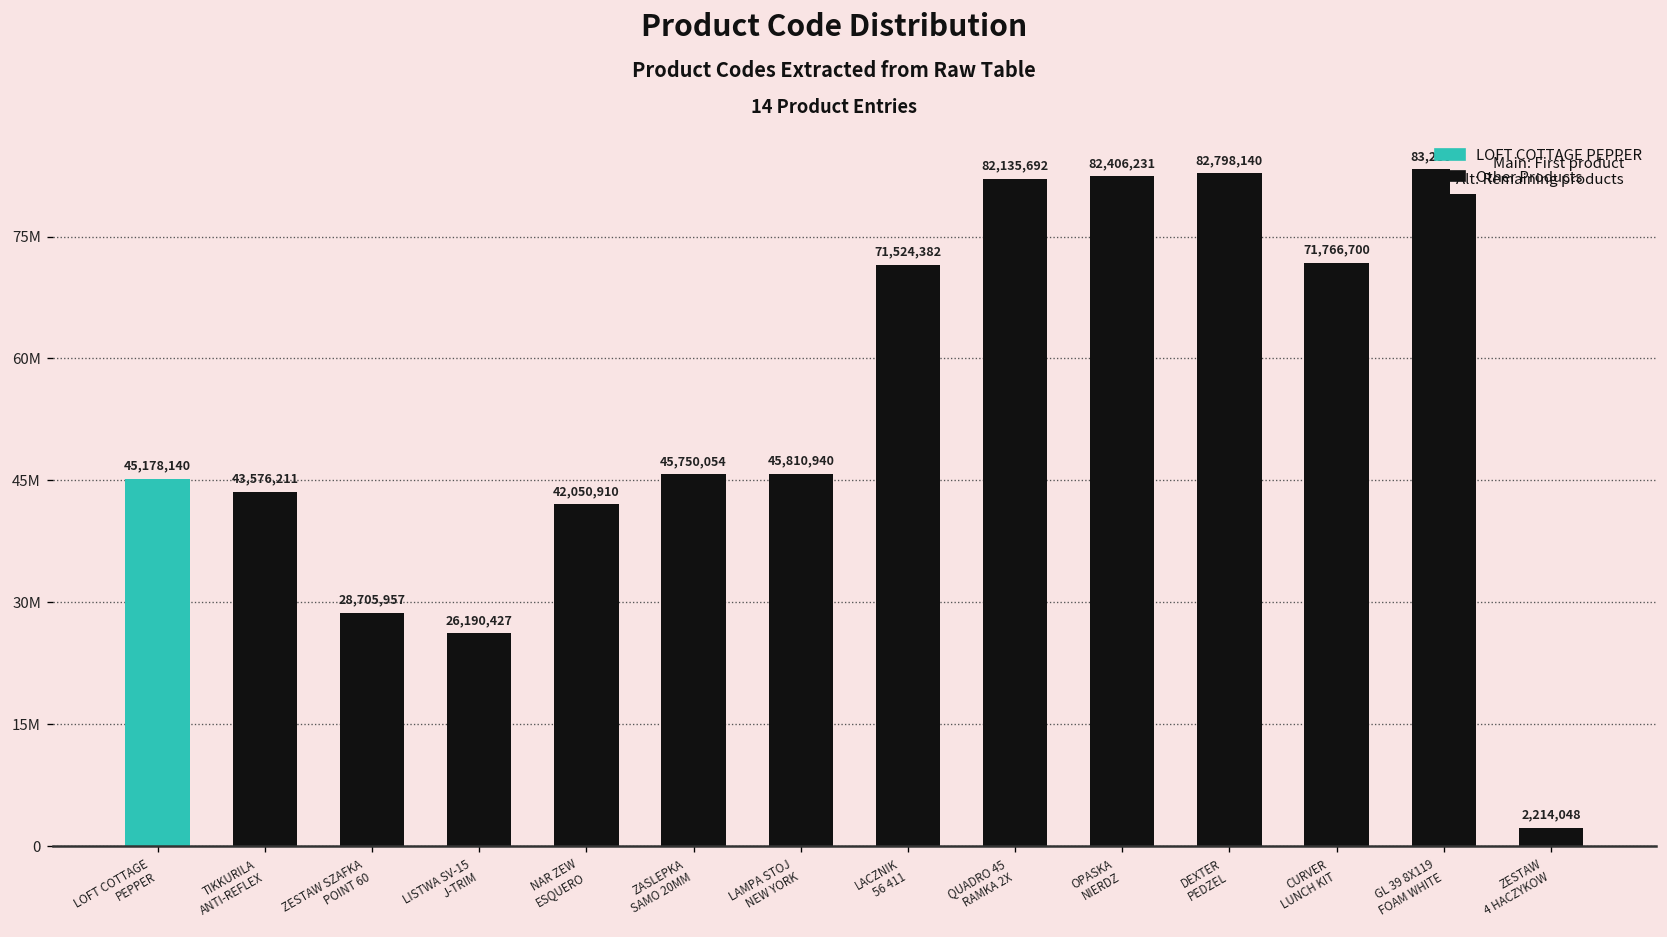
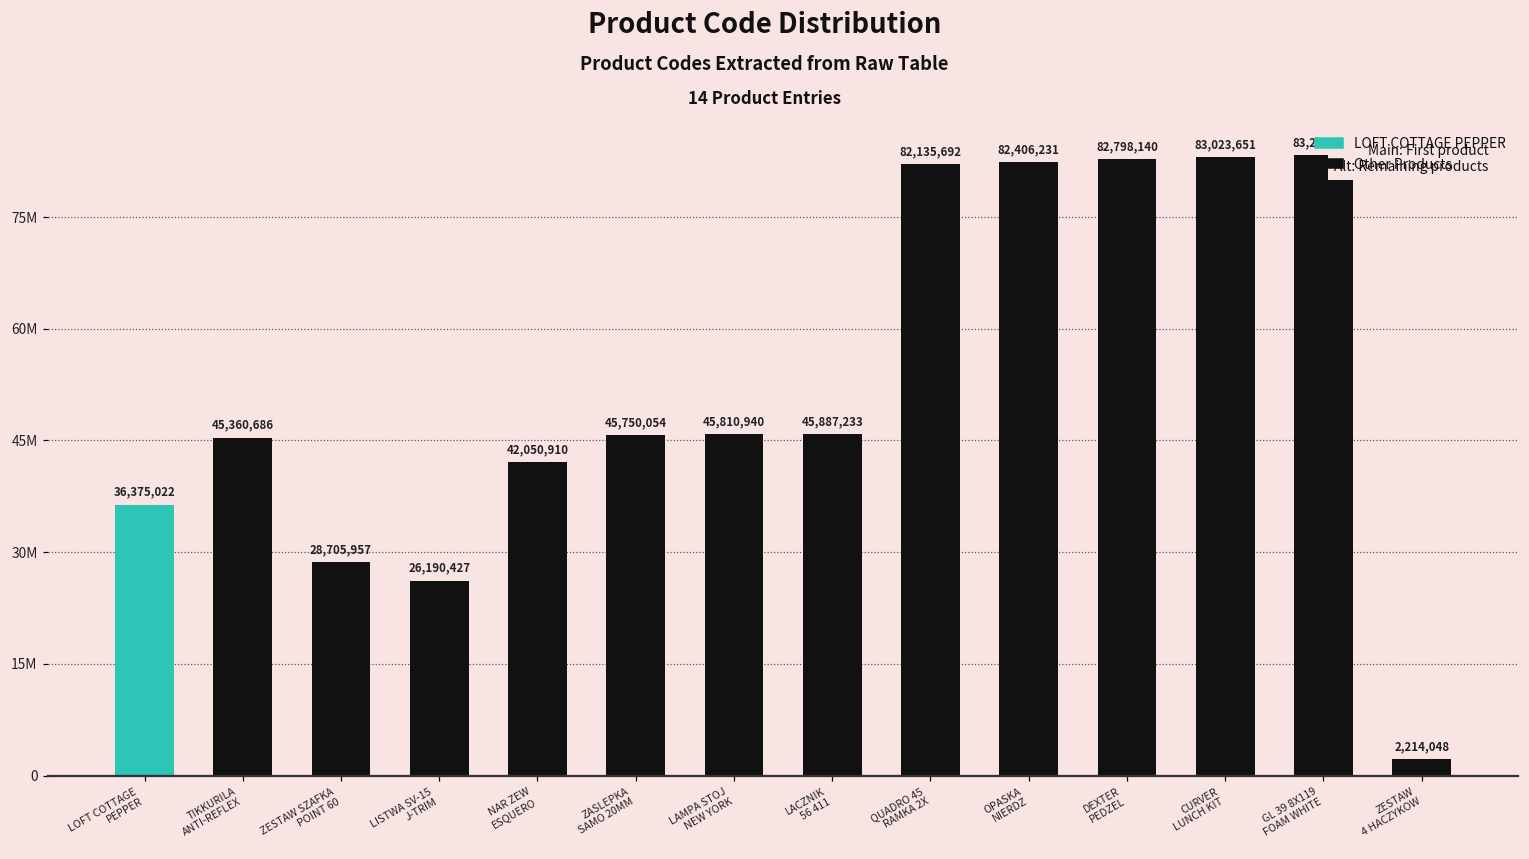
  {
-   "LOFT COTTAGE PEPPER": "45,178,140",
-   "TIKKURILA ANTI-REFLEX": "43,576,211",
+   "LOFT COTTAGE PEPPER": "36,375,022",
+   "TIKKURILA ANTI-REFLEX": "45,360,686",
    "ZESTAW SZAFKA POINT 60": "28,705,957",
    "LISTWA SV-15 J-TRIM": "26,190,427",
    "NAR ZEW ESQUERO": "42,050,910",
    "ZASLEPKA SAMO 20MM": "45,750,054",
    "LAMPA STOJ NEW YORK": "45,810,940",
-   "LACZNIK 56 411": "71,524,382",
+   "LACZNIK 56 411": "45,887,233",
    "QUADRO 45 RAMKA 2X": "82,135,692",
    "OPASKA NIERDZ": "82,406,231",
    "DEXTER PEDZEL": "82,798,140",
-   "CURVER LUNCH KIT": "71,766,700",
+   "CURVER LUNCH KIT": "83,023,651",
    "ZESTAW 4 HACZYKOW": "2,214,048"
  }
